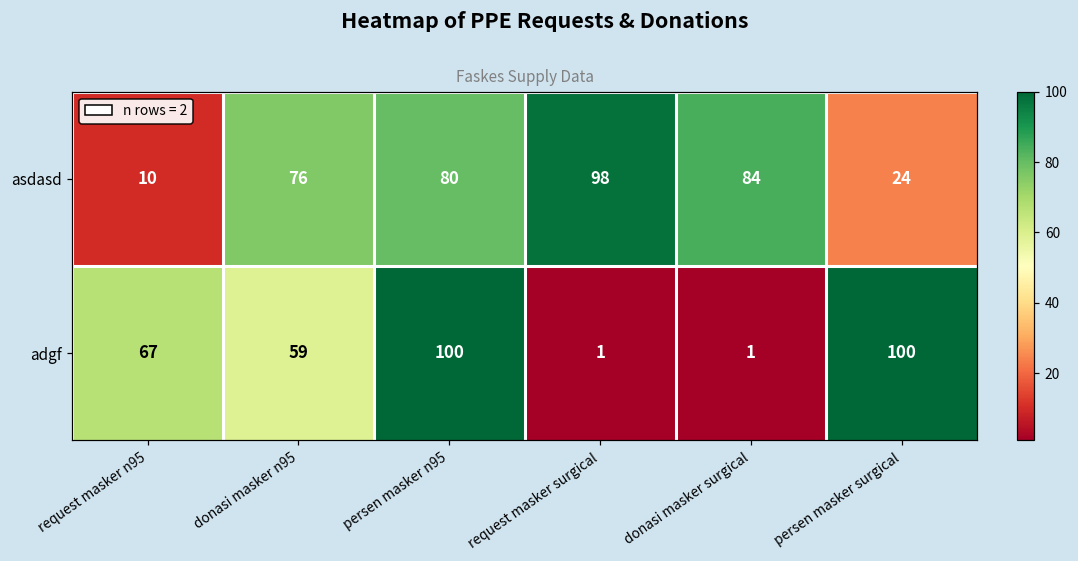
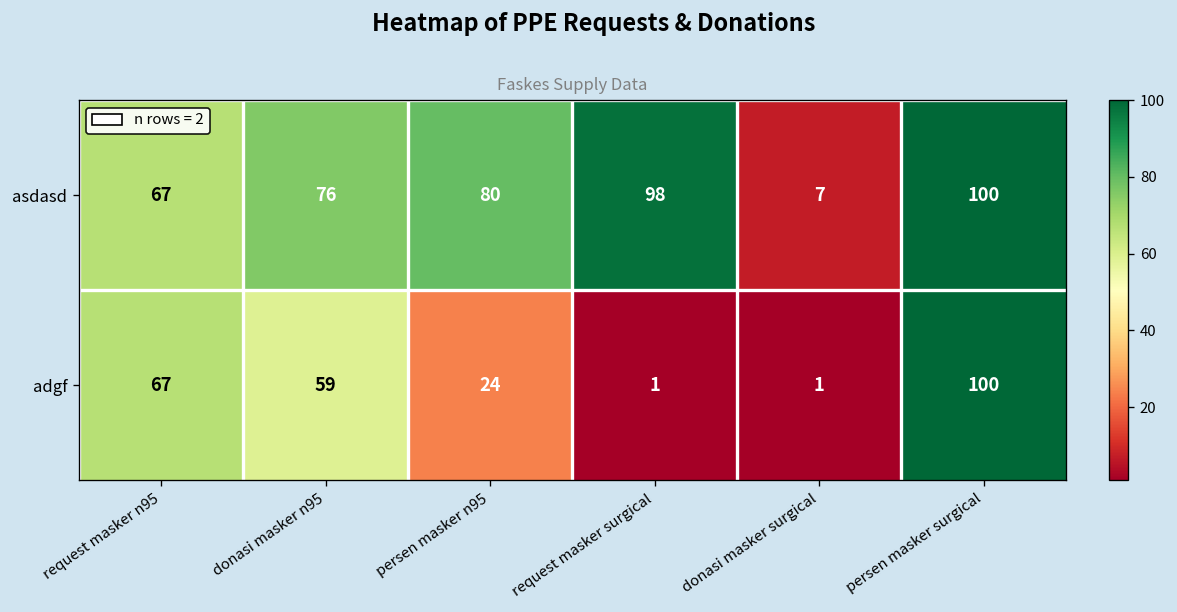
  {
    "asdasd": {
-     "request masker n95": 10,
+     "request masker n95": 67,
      "donasi masker n95": 76,
      "persen masker n95": 80,
      "request masker surgical": 98,
-     "donasi masker surgical": 84,
-     "persen masker surgical": 24
+     "donasi masker surgical": 7,
+     "persen masker surgical": 100
    },
    "adgf": {
      "request masker n95": 67,
      "donasi masker n95": 59,
-     "persen masker n95": 100,
+     "persen masker n95": 24,
      "request masker surgical": 1,
      "donasi masker surgical": 1,
      "persen masker surgical": 100
    }
  }
